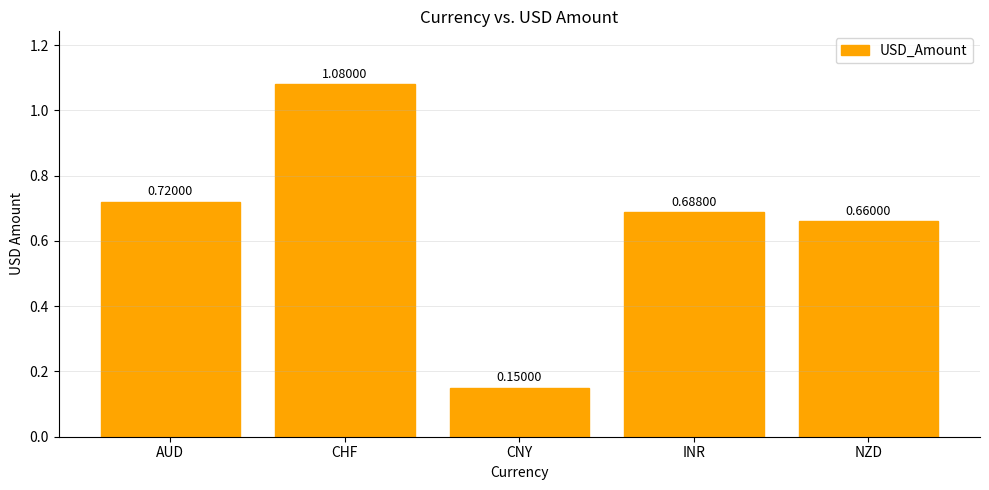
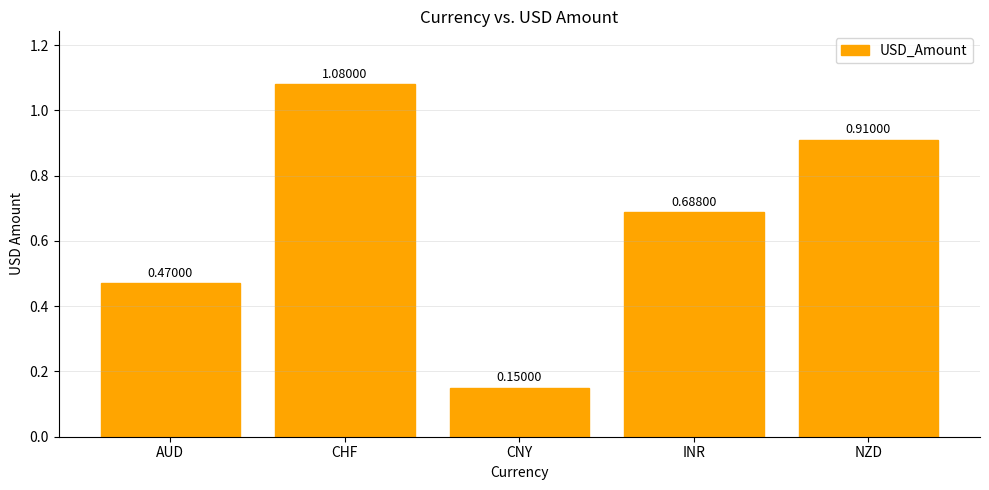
  {
-   "AUD": 0.72000,
+   "AUD": 0.47000,
    "CHF": 1.08000,
    "CNY": 0.15000,
    "INR": 0.68800,
-   "NZD": 0.66000
+   "NZD": 0.91000
  }
